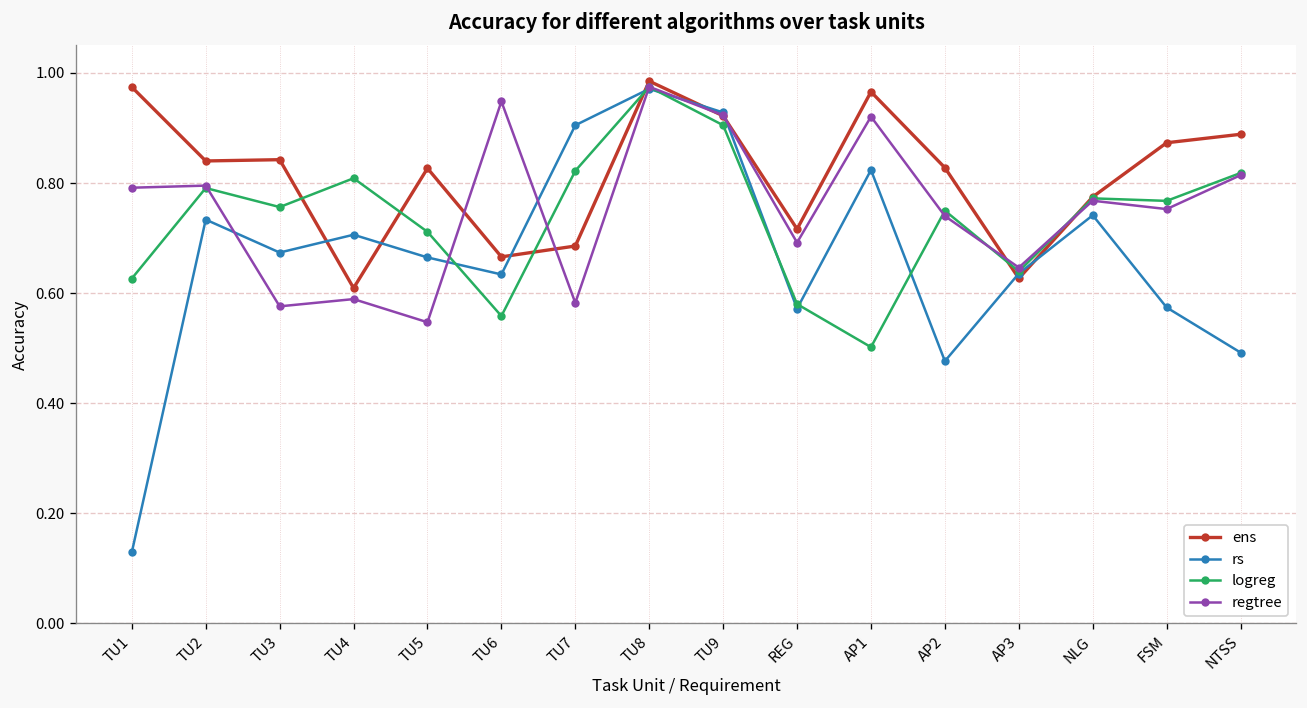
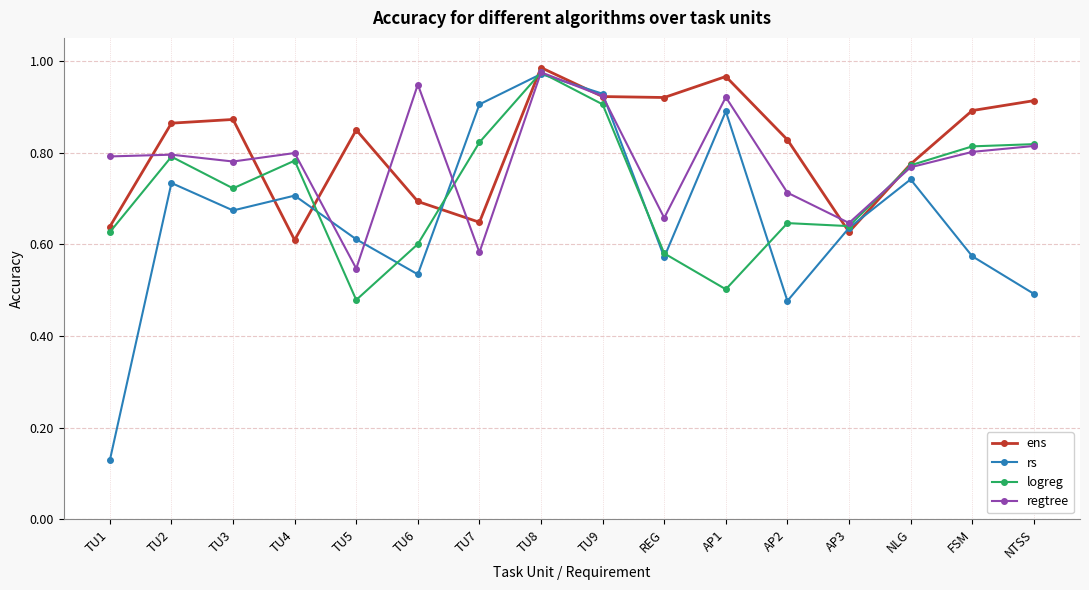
  {
    "ens": {
-     "TU1": 0.97,
-     "TU2": 0.84,
-     "TU3": 0.84,
+     "TU1": 0.64,
+     "TU2": 0.86,
+     "TU3": 0.87,
      "TU4": 0.61,
-     "TU5": 0.83,
-     "TU6": 0.67,
-     "TU7": 0.69,
+     "TU5": 0.85,
+     "TU6": 0.69,
+     "TU7": 0.65,
      "TU8": 0.99,
-     "REG": 0.72,
+     "REG": 0.92,
      "AP1": 0.97,
      "AP2": 0.83,
      "AP3": 0.63,
-     "FSM": 0.87,
-     "NTSS": 0.89
+     "FSM": 0.89,
+     "NTSS": 0.91
    },
    "rs": {
      "TU1": 0.13,
      "TU2": 0.73,
      "TU3": 0.67,
      "TU4": 0.71,
-     "TU5": 0.66,
-     "TU6": 0.63,
+     "TU5": 0.61,
+     "TU6": 0.53,
      "TU7": 0.91,
      "REG": 0.57,
-     "AP1": 0.82,
+     "AP1": 0.89,
      "AP2": 0.48,
      "NLG": 0.74,
      "FSM": 0.57,
      "NTSS": 0.49
    },
    "logreg": {
      "TU1": 0.63,
-     "TU3": 0.76,
-     "TU4": 0.81,
-     "TU5": 0.71,
-     "TU6": 0.56,
+     "TU3": 0.72,
+     "TU4": 0.78,
+     "TU5": 0.48,
+     "TU6": 0.60,
      "TU7": 0.82,
      "TU9": 0.91,
      "REG": 0.58,
      "AP1": 0.50,
-     "AP2": 0.75,
-     "FSM": 0.77
+     "AP2": 0.65,
+     "FSM": 0.81
    },
    "regtree": {
      "TU1": 0.79,
-     "TU3": 0.58,
-     "TU4": 0.59,
+     "TU3": 0.78,
+     "TU4": 0.80,
      "TU5": 0.55,
      "TU6": 0.95,
      "TU7": 0.58,
-     "REG": 0.69,
+     "REG": 0.66,
      "AP1": 0.92,
-     "AP2": 0.74,
+     "AP2": 0.71,
      "AP3": 0.65,
-     "FSM": 0.75
+     "FSM": 0.80
    }
  }
